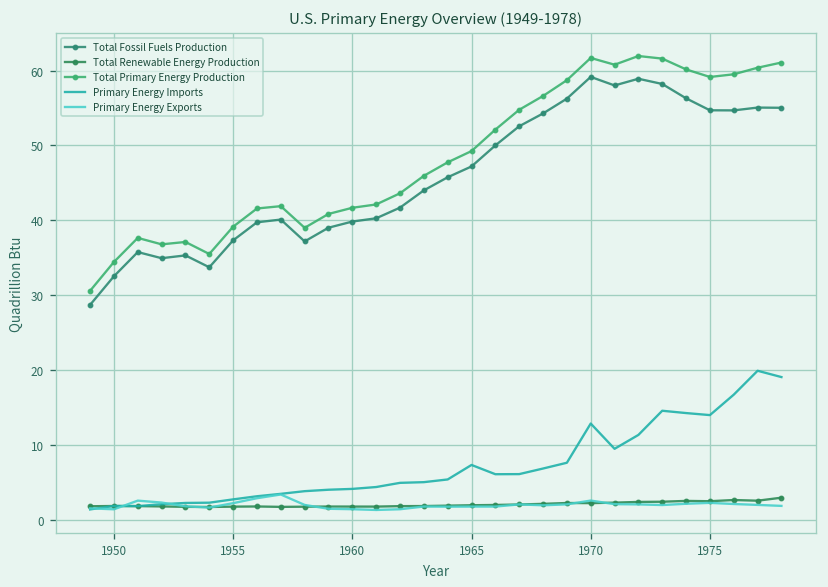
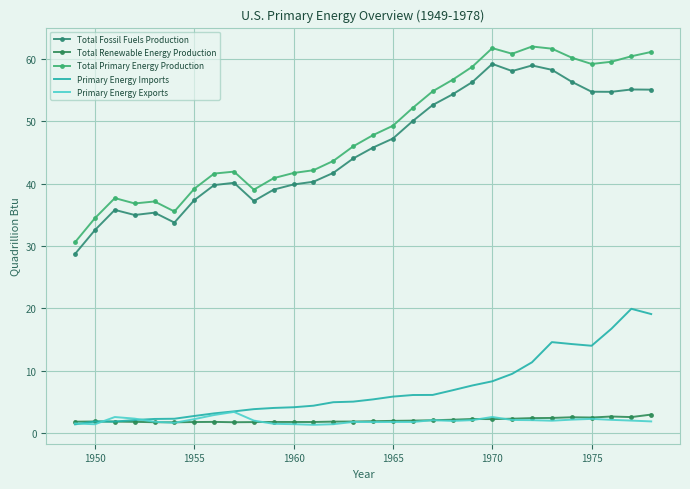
  {
    "Primary Energy Imports": {
      "1955": 3,
      "1960": 4,
-     "1965": 7,
-     "1970": 13,
+     "1965": 6,
+     "1970": 8,
      "1975": 14
    },
    "Primary Energy Exports": {
      "1950": 1,
      "1955": 2
    }
  }
